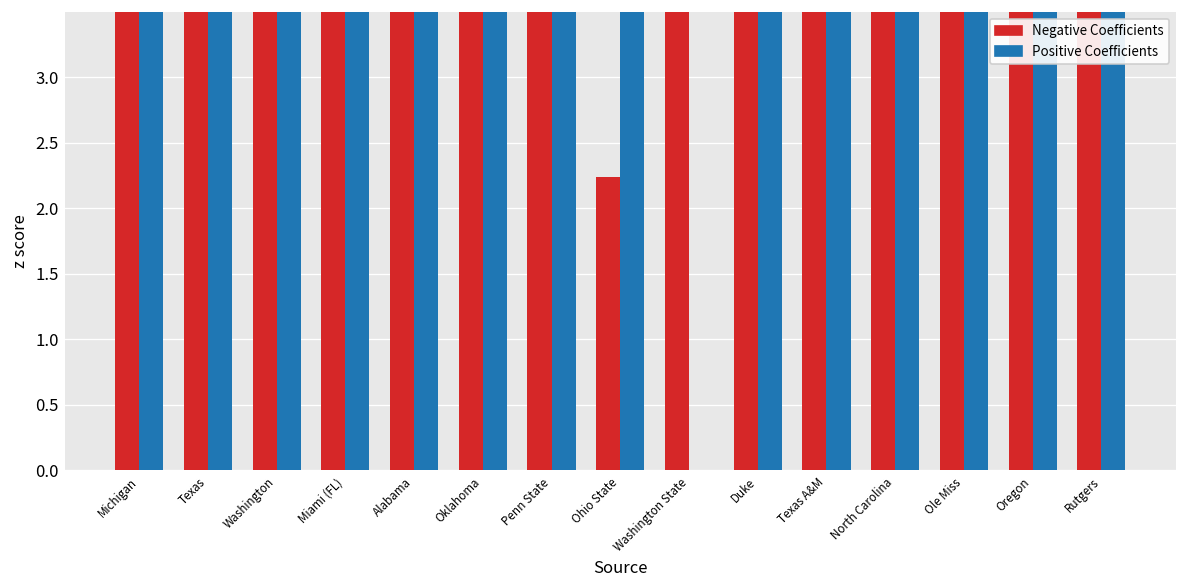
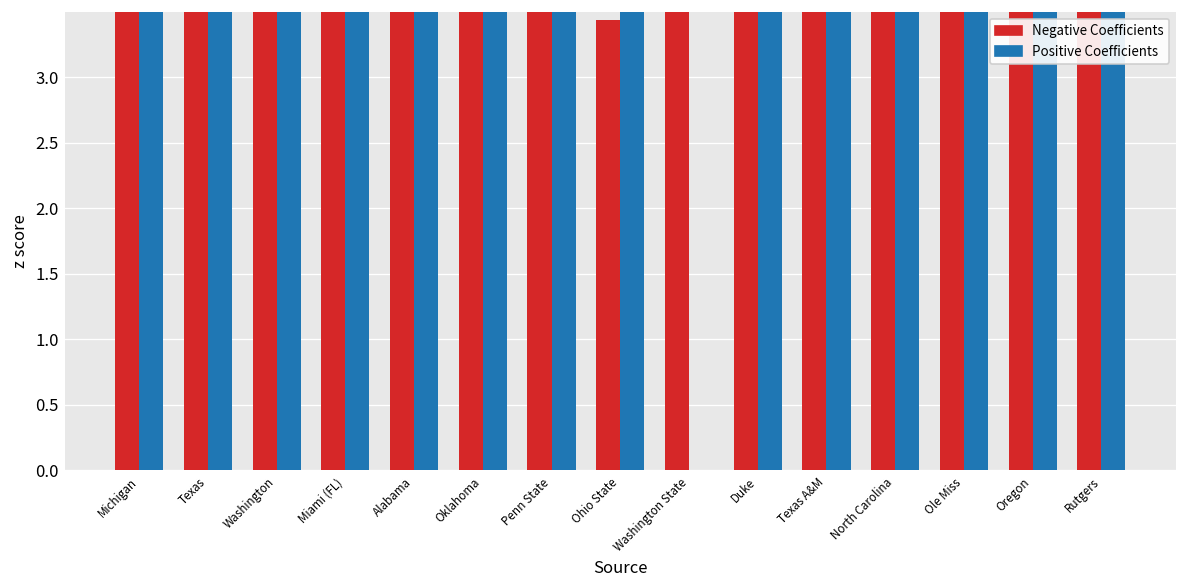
  {
    "Negative Coefficients": {
-     "Ohio State": 2.24
+     "Ohio State": 3.44
    }
  }
